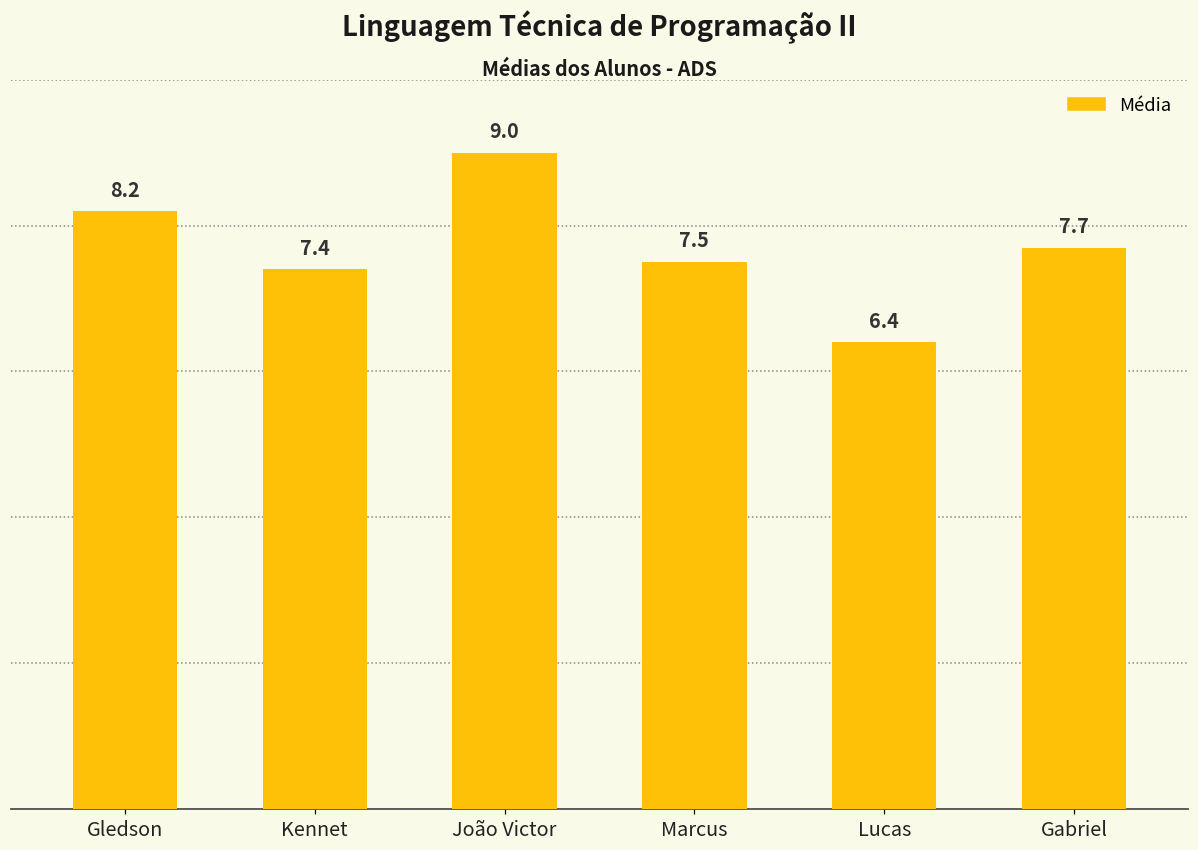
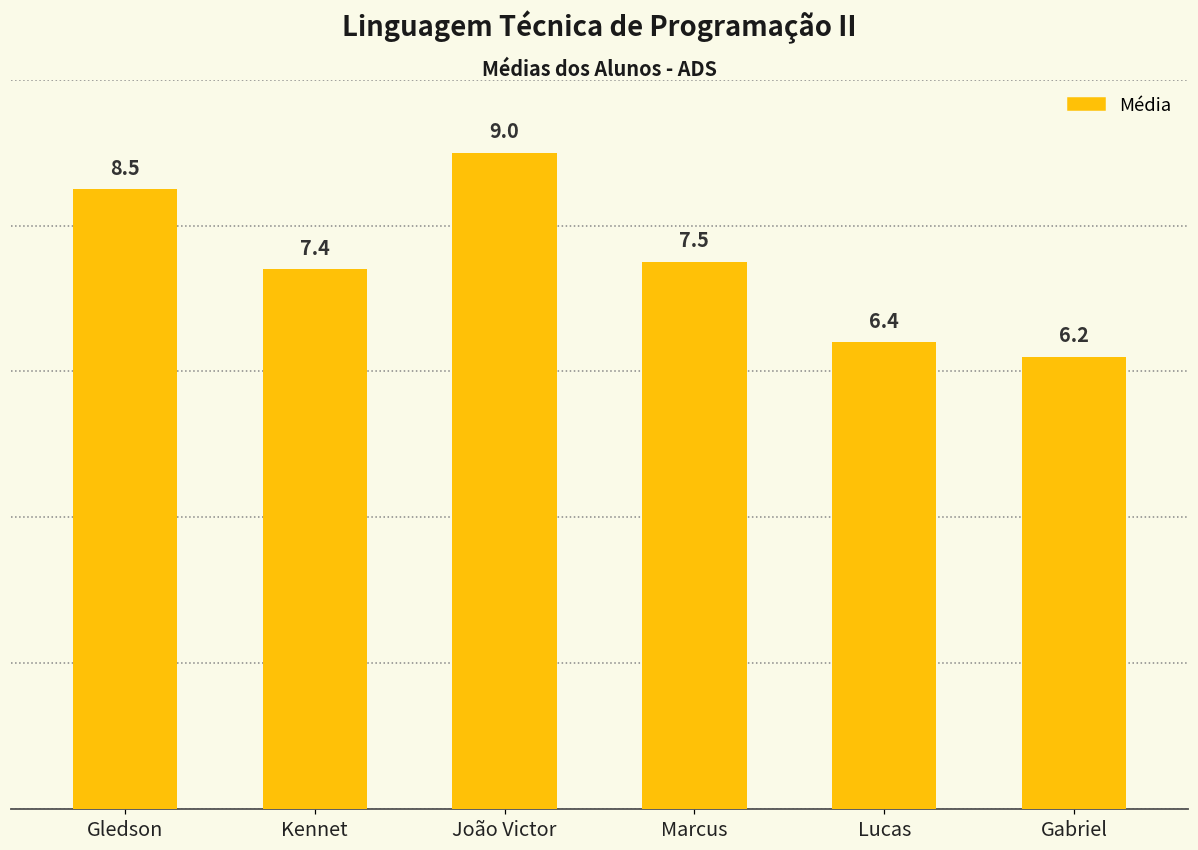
  {
-   "Gledson": 8.2,
+   "Gledson": 8.5,
    "Kennet": 7.4,
    "João Victor": 9.0,
    "Marcus": 7.5,
    "Lucas": 6.4,
-   "Gabriel": 7.7
+   "Gabriel": 6.2
  }
